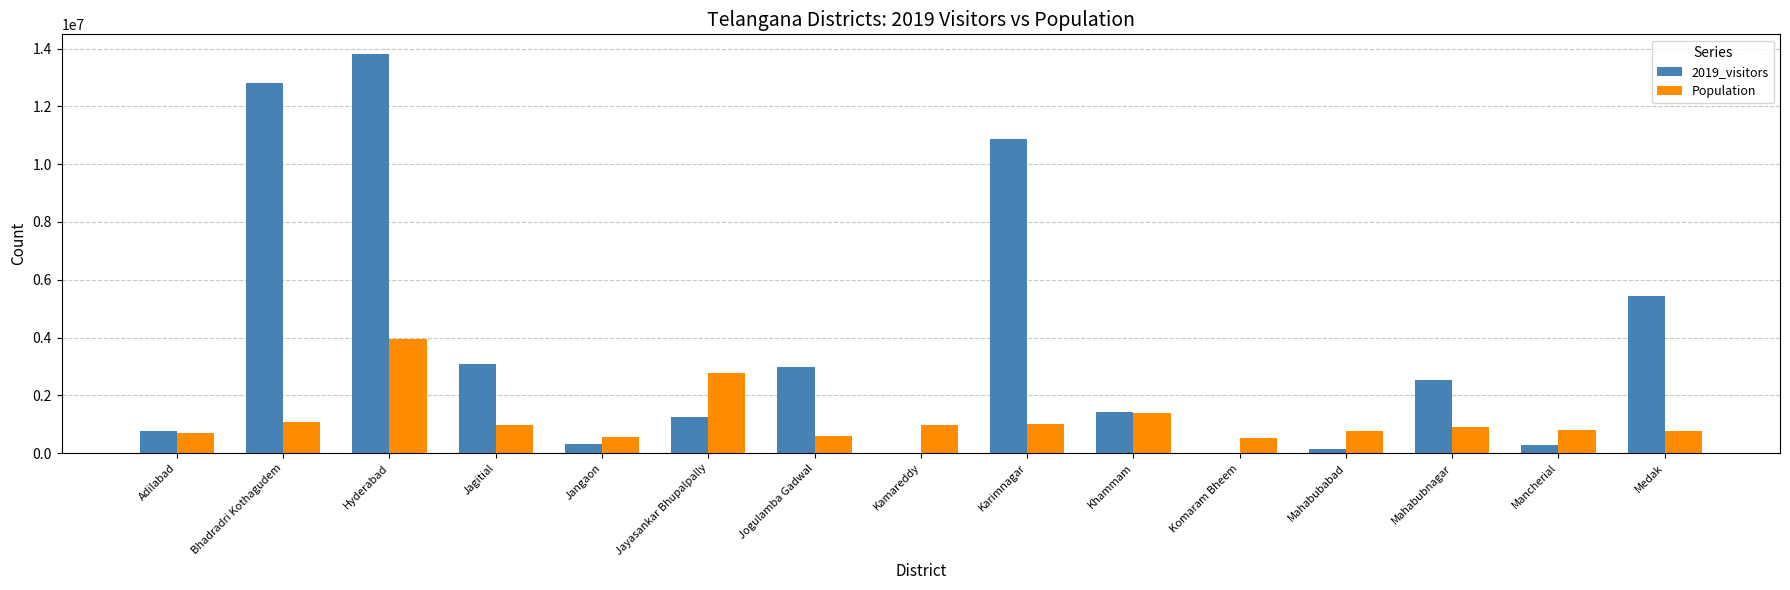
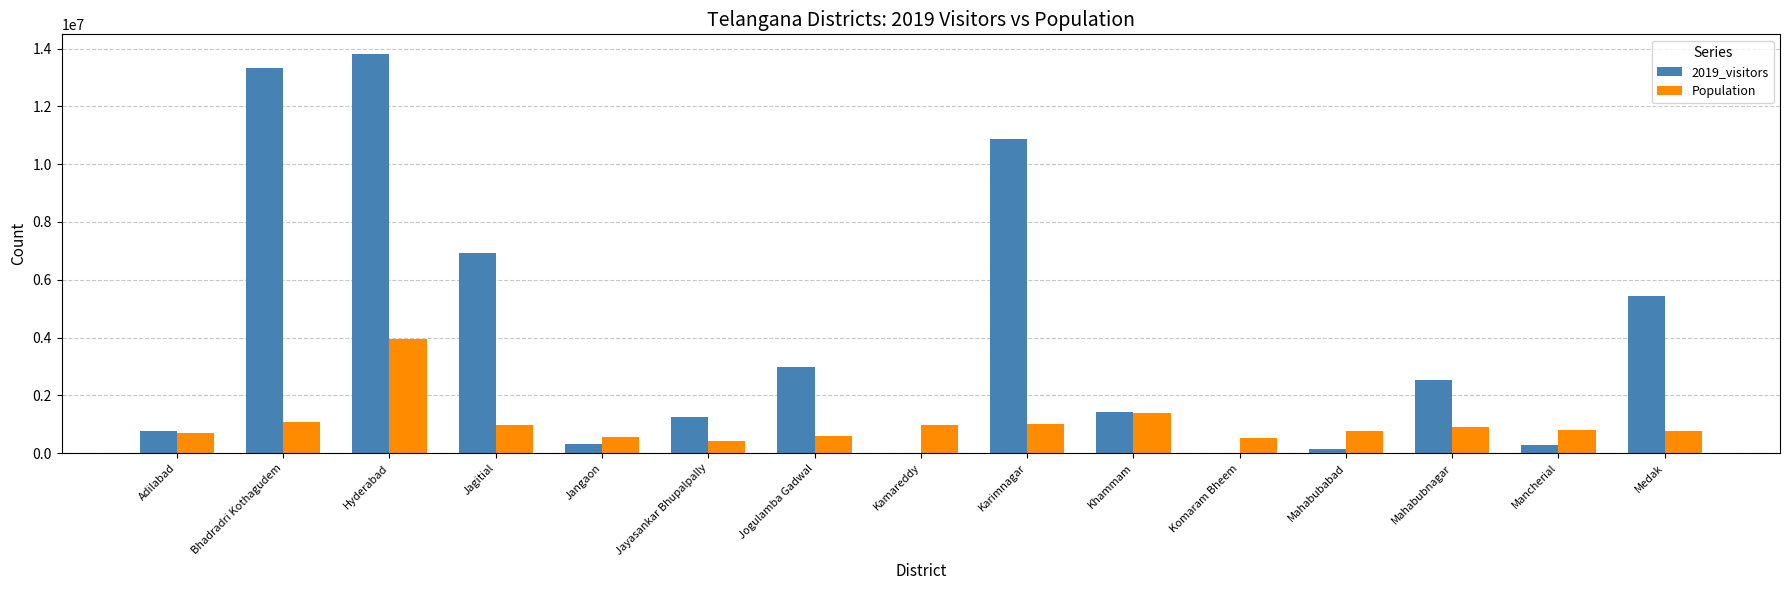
  {
    "2019_visitors": {
      "Adilabad": 800000,
-     "Bhadradri Kothagudem": 12800000,
+     "Bhadradri Kothagudem": 13300000,
      "Hyderabad": 13800000,
-     "Jagitial": 3100000,
+     "Jagitial": 6900000,
      "Jangaon": 300000,
      "Jayasankar Bhupalpally": 1300000,
      "Jogulamba Gadwal": 3000000,
      "Karimnagar": 10900000,
      "Khammam": 1400000,
      "Mahabubabad": 200000,
      "Mahabubnagar": 2500000,
      "Mancherial": 300000,
      "Medak": 5500000
    },
    "Population": {
      "Adilabad": 700000,
      "Bhadradri Kothagudem": 1100000,
      "Hyderabad": 3900000,
      "Jagitial": 1000000,
      "Jangaon": 600000,
-     "Jayasankar Bhupalpally": 2800000,
+     "Jayasankar Bhupalpally": 400000,
      "Jogulamba Gadwal": 600000,
      "Kamareddy": 1000000,
      "Karimnagar": 1000000,
      "Khammam": 1400000,
      "Komaram Bheem": 500000,
      "Mahabubabad": 800000,
      "Mahabubnagar": 900000,
      "Mancherial": 800000,
      "Medak": 800000
    }
  }
